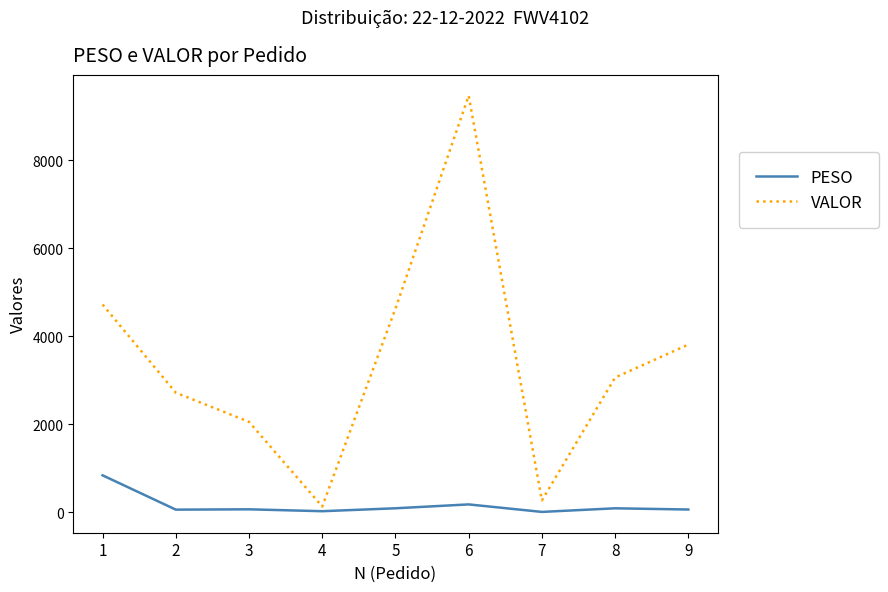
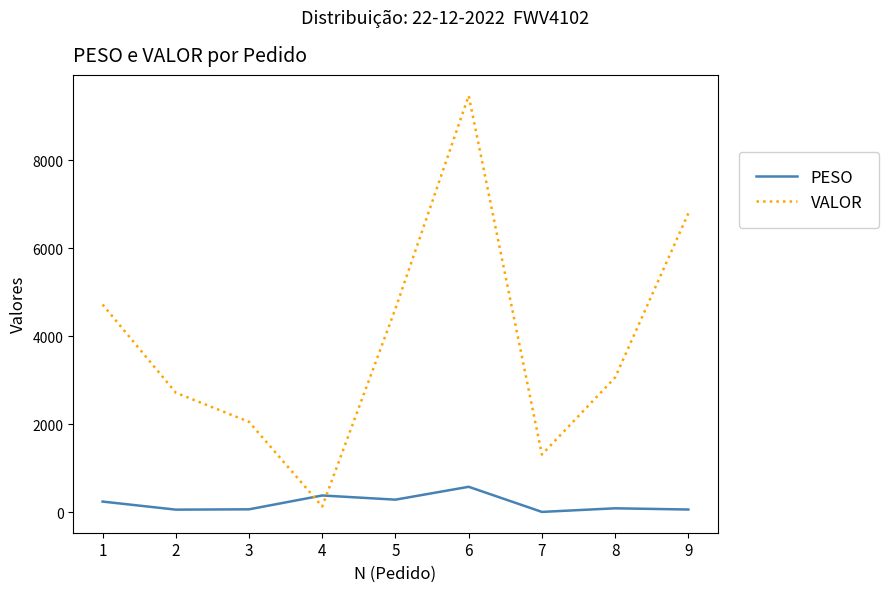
  {
    "PESO": {
-     "1": 800,
+     "1": 200,
      "2": 100,
      "3": 100,
-     "4": 0,
-     "5": 100,
-     "6": 200,
+     "4": 400,
+     "5": 300,
+     "6": 600,
      "7": 0,
      "8": 100,
      "9": 100
    },
    "VALOR": {
      "1": 4700,
      "2": 2700,
      "3": 2100,
      "4": 100,
      "5": 4600,
      "6": 9500,
-     "7": 300,
+     "7": 1300,
      "8": 3100,
-     "9": 3800
+     "9": 6800
    }
  }
